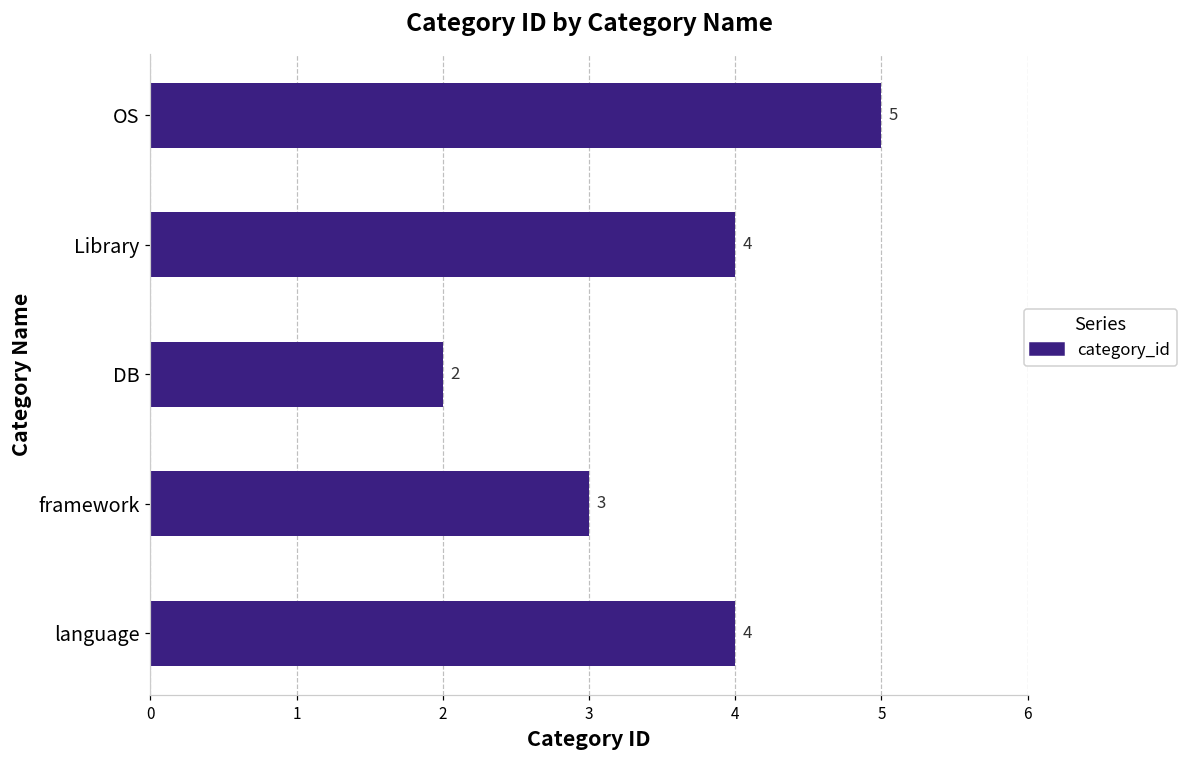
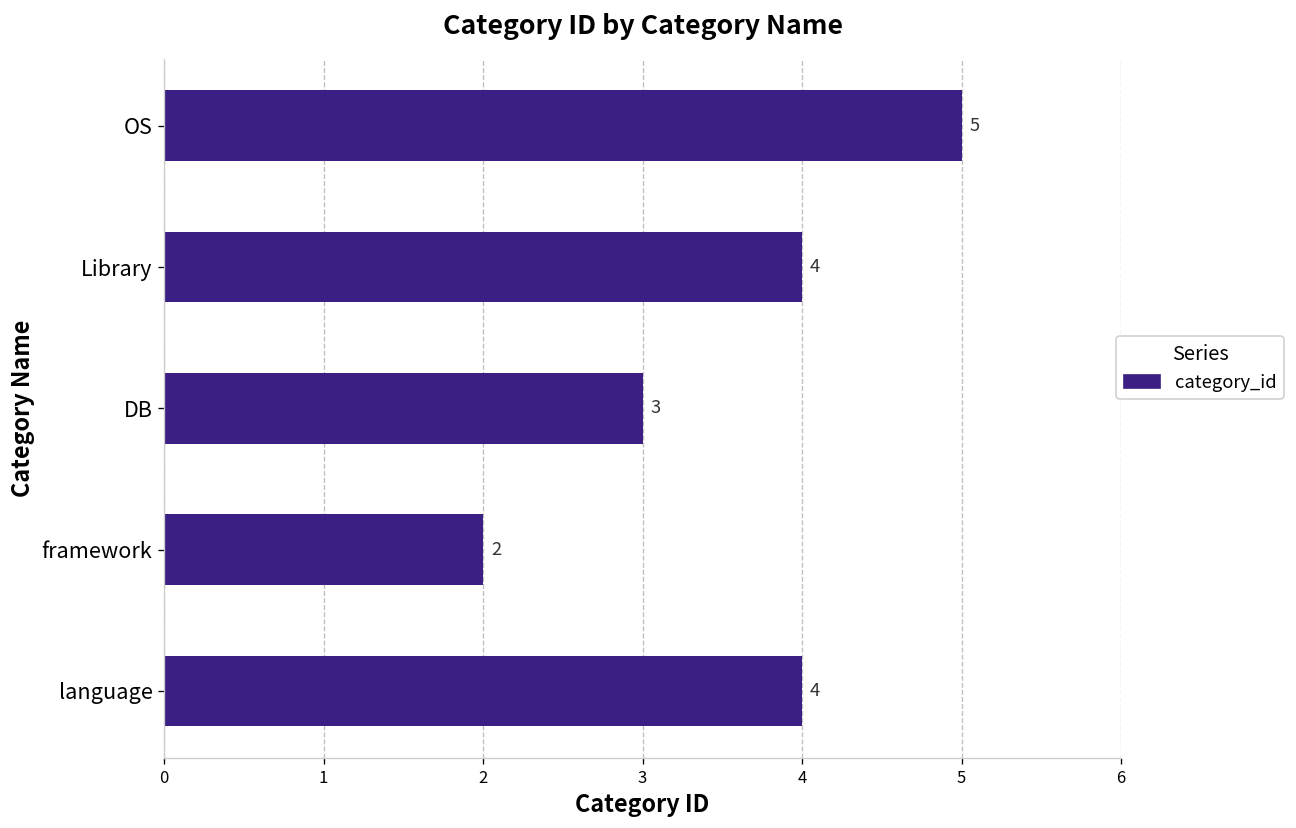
  {
    "OS": 5,
    "Library": 4,
-   "DB": 2,
-   "framework": 3,
+   "DB": 3,
+   "framework": 2,
    "language": 4
  }
